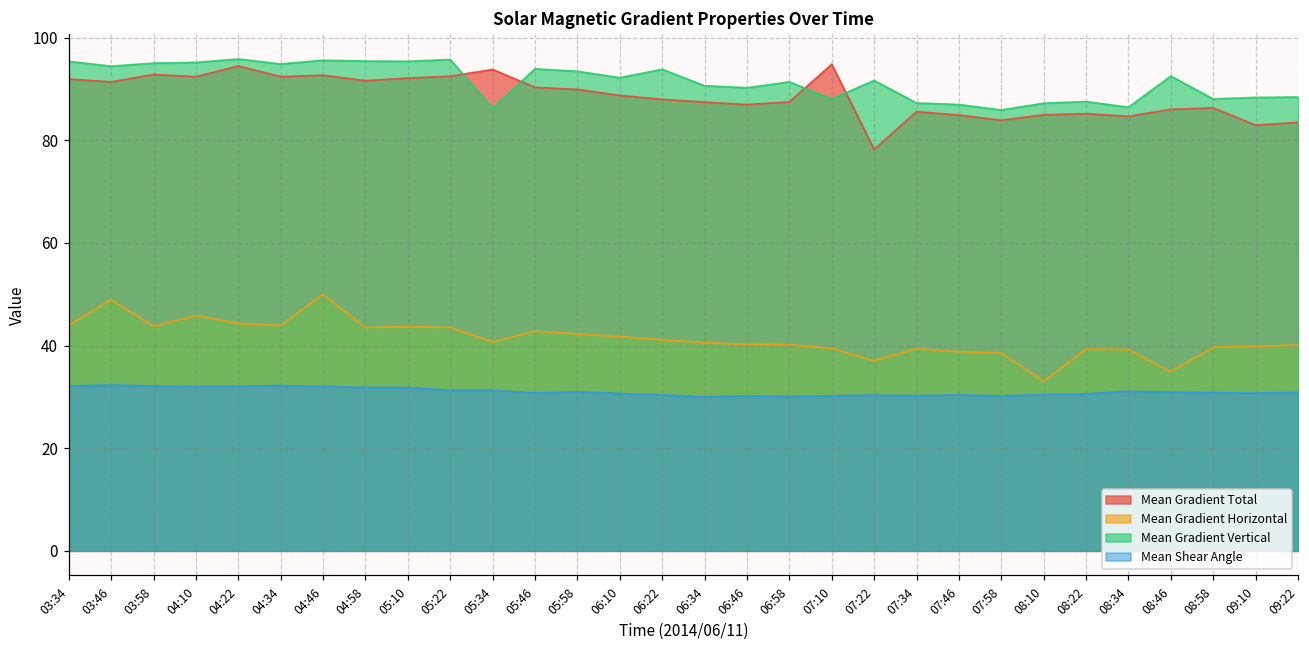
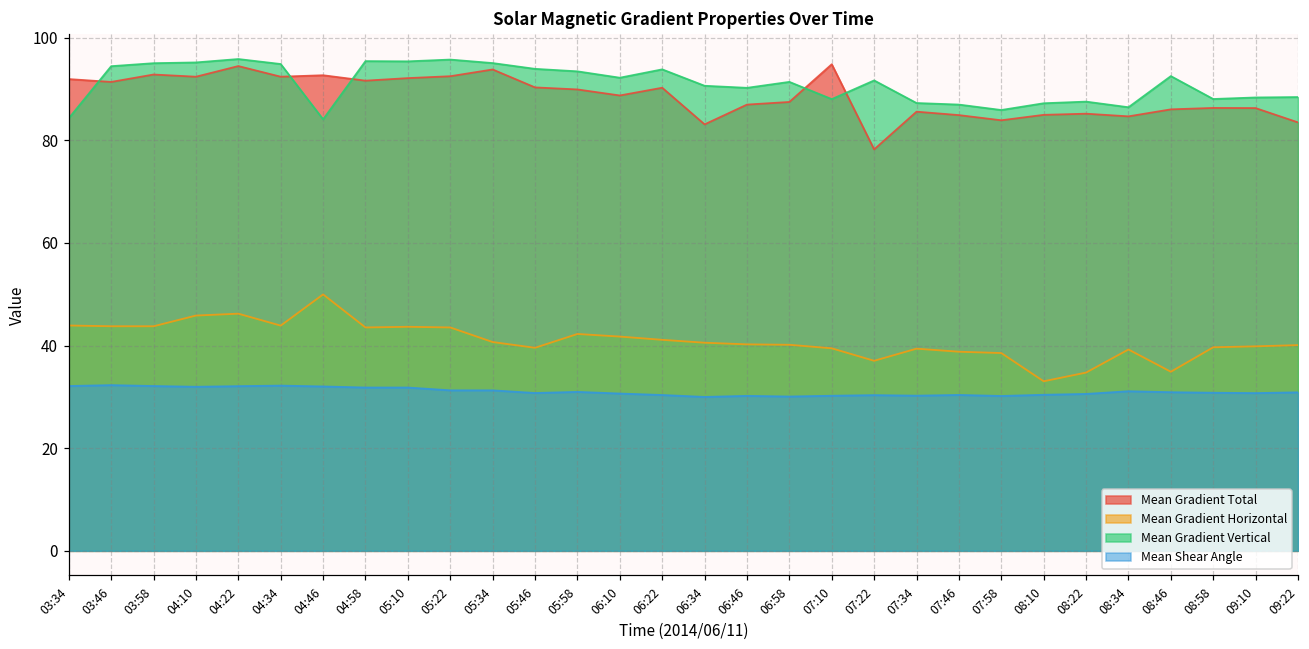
  {
    "Mean Gradient Total": {
      "03:34": 92,
      "03:46": 91,
      "03:58": 93,
      "04:10": 92,
      "04:22": 94,
      "04:34": 92,
      "04:46": 93,
      "04:58": 92,
      "05:10": 92,
      "05:22": 92,
      "05:34": 94,
      "05:46": 90,
      "05:58": 90,
      "06:10": 89,
-     "06:22": 88,
-     "06:34": 87,
+     "06:22": 90,
+     "06:34": 83,
      "06:46": 87,
      "06:58": 87,
      "07:10": 95,
      "07:22": 78,
      "07:34": 86,
      "07:46": 85,
      "07:58": 84,
      "08:10": 85,
      "08:22": 85,
      "08:34": 85,
      "08:46": 86,
      "08:58": 86,
-     "09:10": 83,
+     "09:10": 86,
      "09:22": 83
    },
    "Mean Gradient Horizontal": {
      "03:34": 44,
-     "03:46": 49,
+     "03:46": 44,
      "03:58": 44,
      "04:10": 46,
-     "04:22": 44,
+     "04:22": 46,
      "04:34": 44,
      "04:46": 50,
      "04:58": 44,
      "05:10": 44,
      "05:22": 44,
      "05:34": 41,
-     "05:46": 43,
+     "05:46": 40,
      "05:58": 42,
      "06:10": 42,
      "06:22": 41,
      "06:34": 41,
      "06:46": 40,
      "06:58": 40,
      "07:10": 39,
      "07:22": 37,
      "07:34": 39,
      "07:46": 39,
      "07:58": 39,
      "08:10": 33,
-     "08:22": 39,
+     "08:22": 35,
      "08:34": 39,
      "08:46": 35,
      "08:58": 40,
      "09:10": 40,
      "09:22": 40
    },
    "Mean Gradient Vertical": {
-     "03:34": 95,
+     "03:34": 84,
      "03:46": 94,
      "03:58": 95,
      "04:10": 95,
      "04:22": 96,
      "04:34": 95,
-     "04:46": 96,
+     "04:46": 84,
      "04:58": 95,
      "05:10": 95,
      "05:22": 96,
-     "05:34": 86,
+     "05:34": 95,
      "05:46": 94,
      "05:58": 93,
      "06:10": 92,
      "06:22": 94,
      "06:34": 91,
      "06:46": 90,
      "06:58": 91,
      "07:10": 88,
      "07:22": 92,
      "07:34": 87,
      "07:46": 87,
      "07:58": 86,
      "08:10": 87,
      "08:22": 88,
      "08:34": 86,
      "08:46": 93,
      "08:58": 88,
      "09:10": 88,
      "09:22": 88
    },
    "Mean Shear Angle": {
      "03:34": 32,
      "03:46": 32,
      "03:58": 32,
      "04:10": 32,
      "04:22": 32,
      "04:34": 32,
      "04:46": 32,
      "04:58": 32,
      "05:10": 32,
      "05:22": 31,
      "05:34": 31,
      "05:46": 31,
      "05:58": 31,
      "06:10": 31,
      "06:22": 30,
      "06:34": 30,
      "06:46": 30,
      "06:58": 30,
      "07:10": 30,
      "07:22": 30,
      "07:34": 30,
      "07:46": 30,
      "07:58": 30,
      "08:10": 30,
      "08:22": 31,
      "08:34": 31,
      "08:46": 31,
      "08:58": 31,
      "09:10": 31,
      "09:22": 31
    }
  }
